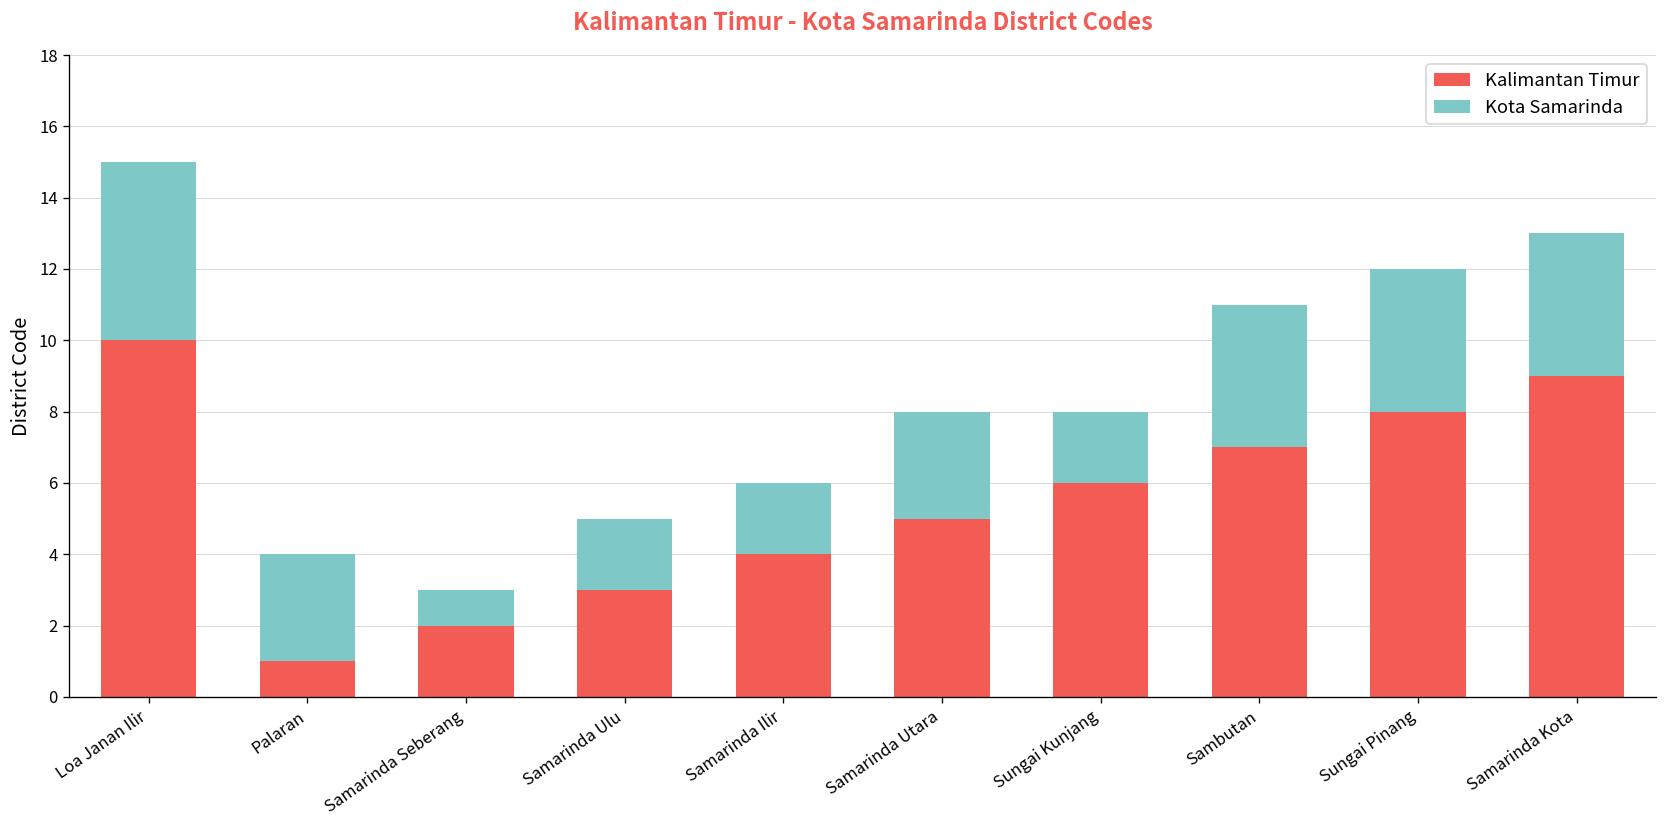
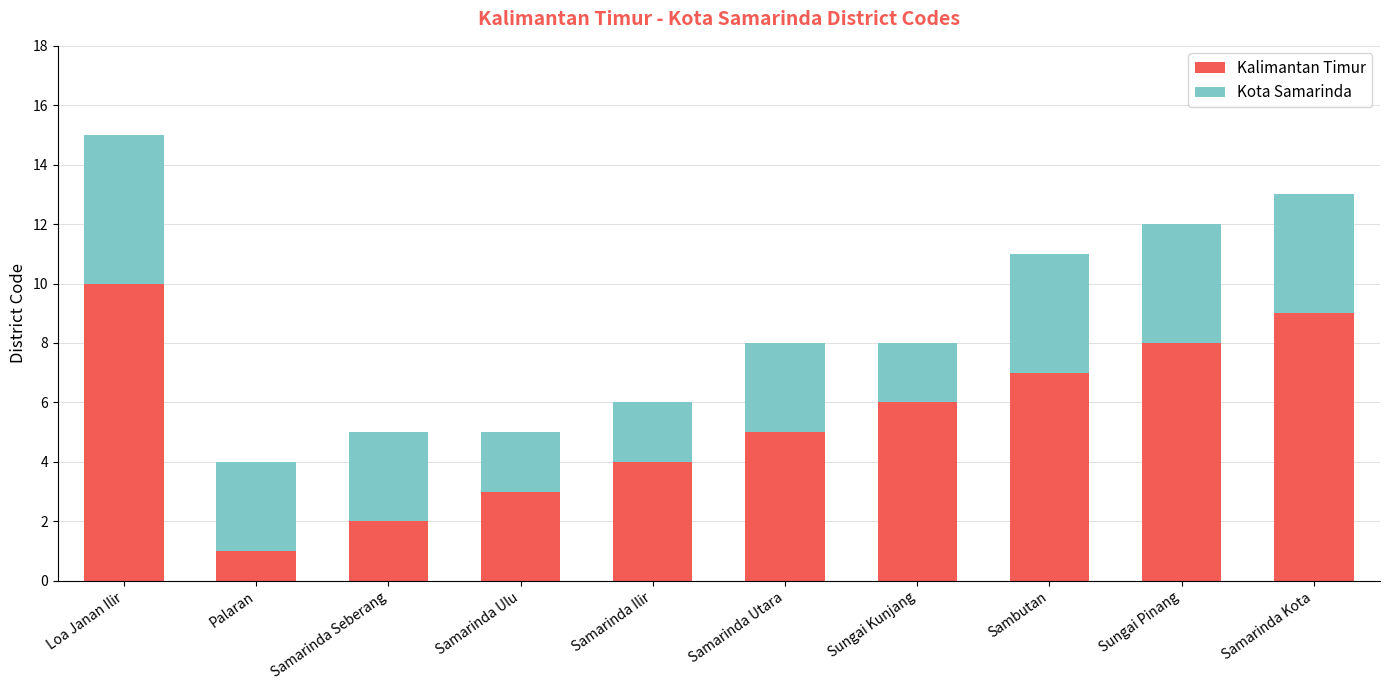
  {
    "Kalimantan Timur": {
      "Loa Janan Ilir": 10,
      "Palaran": 1,
      "Samarinda Seberang": 2,
      "Samarinda Ulu": 3,
      "Samarinda Ilir": 4,
      "Samarinda Utara": 5,
      "Sungai Kunjang": 6,
      "Sambutan": 7,
      "Sungai Pinang": 8,
      "Samarinda Kota": 9
    },
    "Kota Samarinda": {
      "Loa Janan Ilir": 5,
      "Palaran": 3,
-     "Samarinda Seberang": 1,
+     "Samarinda Seberang": 3,
      "Samarinda Ulu": 2,
      "Samarinda Ilir": 2,
      "Samarinda Utara": 3,
      "Sungai Kunjang": 2,
      "Sambutan": 4,
      "Sungai Pinang": 4,
      "Samarinda Kota": 4
    }
  }
